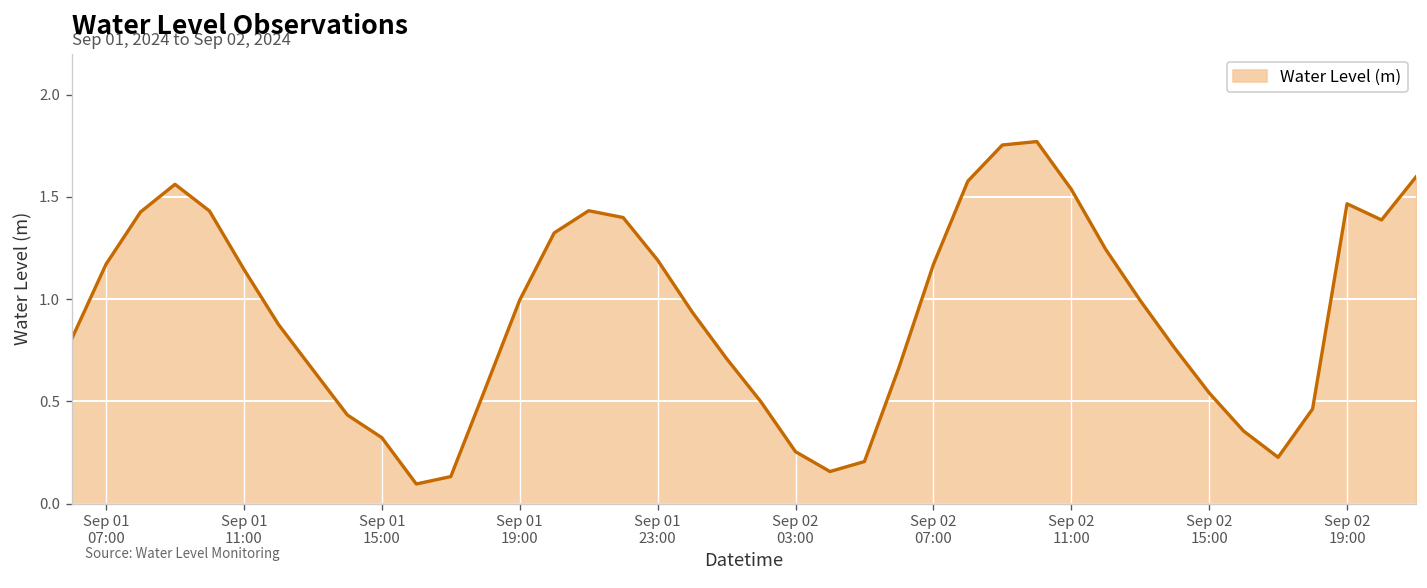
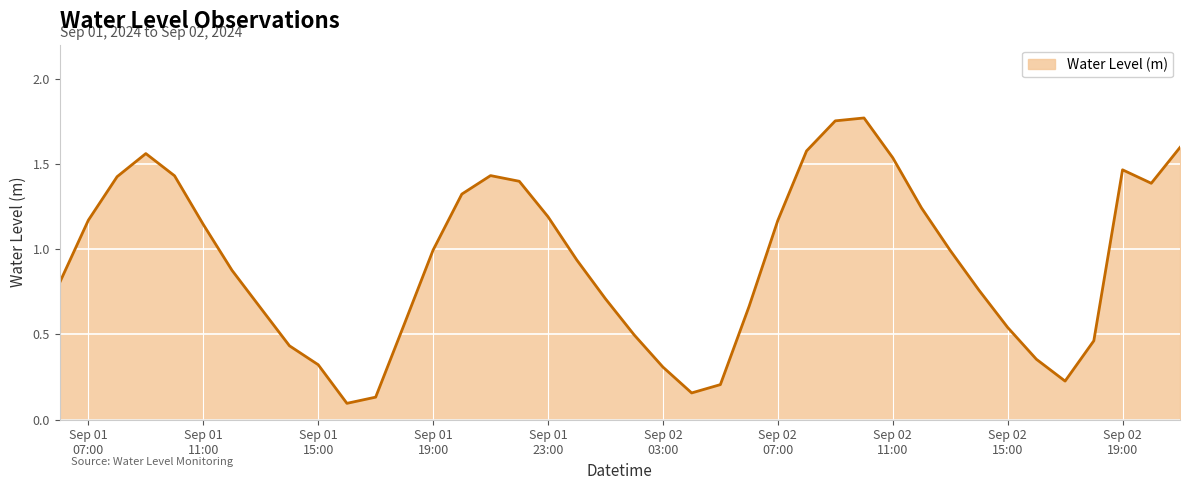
  {
    "Sep 01 07:00": 1.17,
    "Sep 01 11:00": 1.15,
    "Sep 01 15:00": 0.32,
    "Sep 01 19:00": 1.00,
    "Sep 01 23:00": 1.19,
-   "Sep 02 03:00": 0.25,
+   "Sep 02 03:00": 0.31,
    "Sep 02 07:00": 1.17,
    "Sep 02 11:00": 1.54,
    "Sep 02 15:00": 0.54,
    "Sep 02 19:00": 1.47
  }
